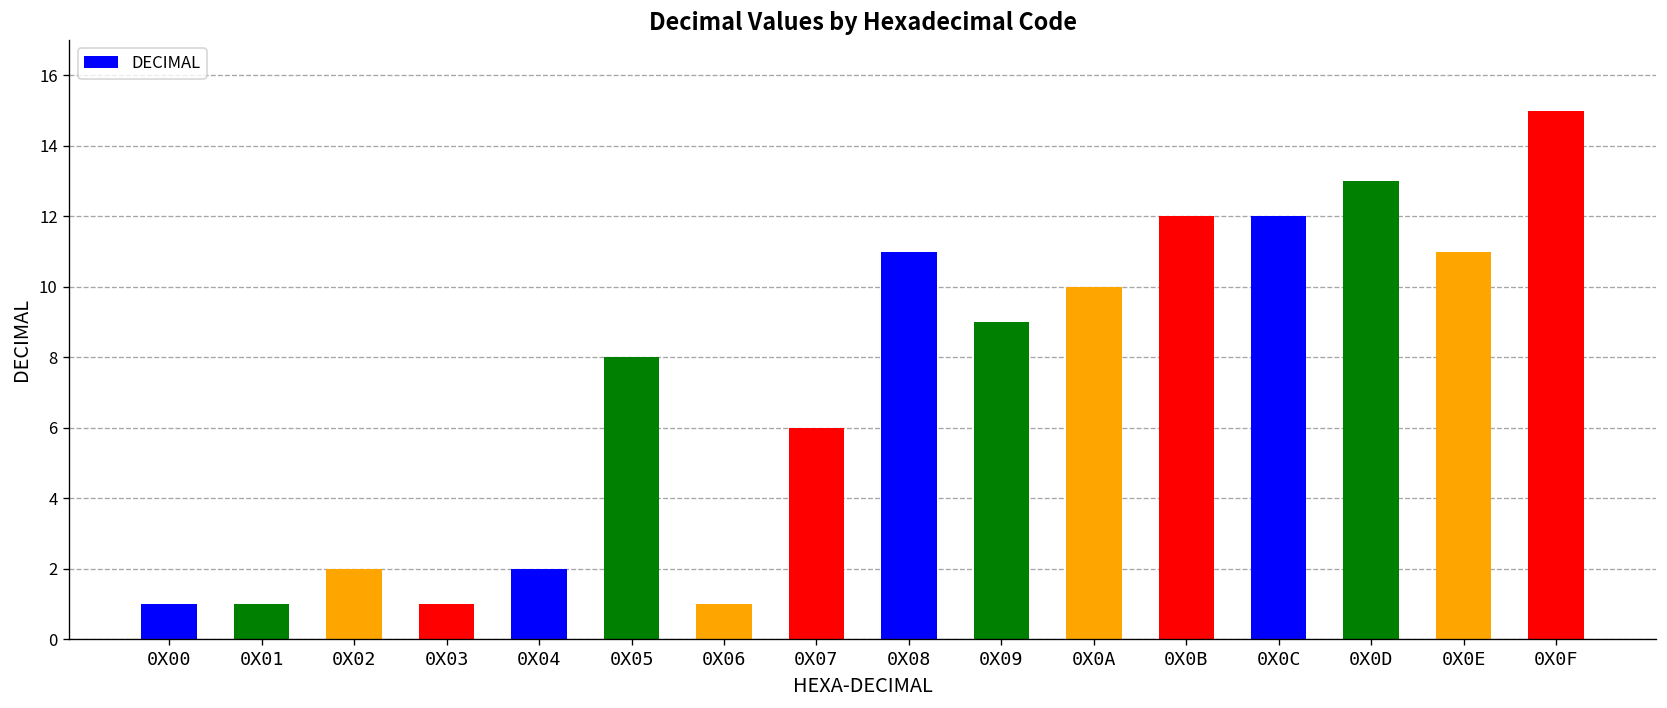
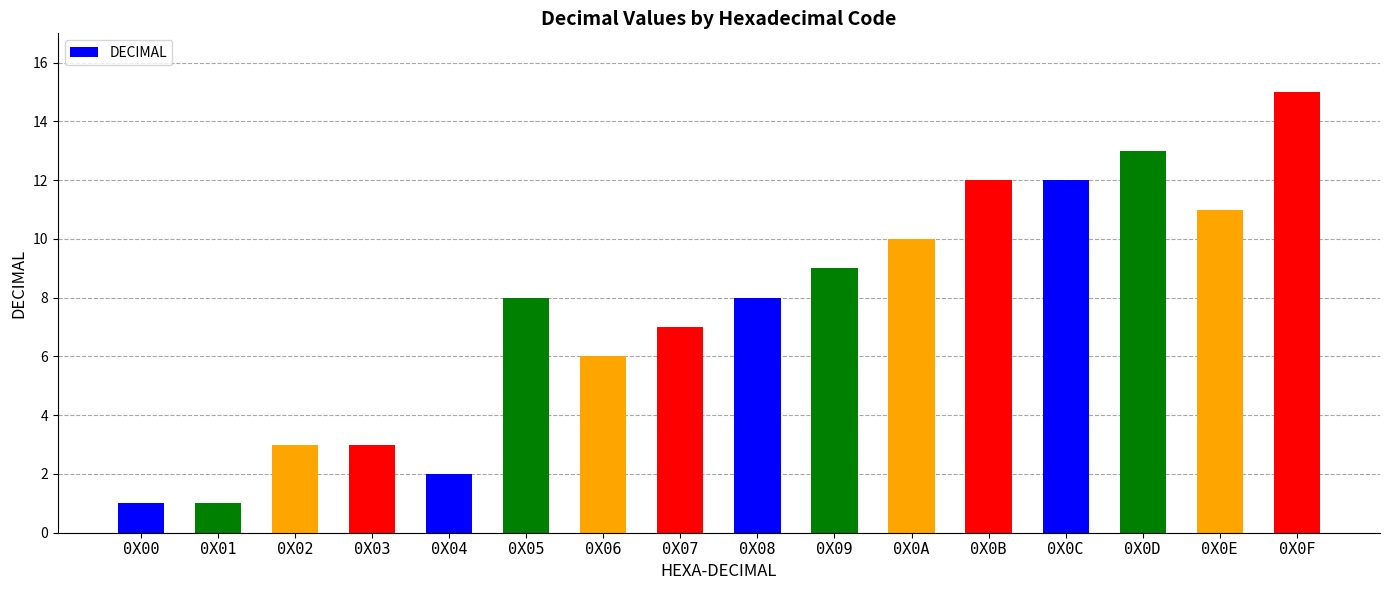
  {
    "0X00": 1,
    "0X01": 1,
-   "0X02": 2,
-   "0X03": 1,
+   "0X02": 3,
+   "0X03": 3,
    "0X04": 2,
    "0X05": 8,
-   "0X06": 1,
-   "0X07": 6,
-   "0X08": 11,
+   "0X06": 6,
+   "0X07": 7,
+   "0X08": 8,
    "0X09": 9,
    "0X0A": 10,
    "0X0B": 12,
    "0X0C": 12,
    "0X0D": 13,
    "0X0E": 11,
    "0X0F": 15
  }
